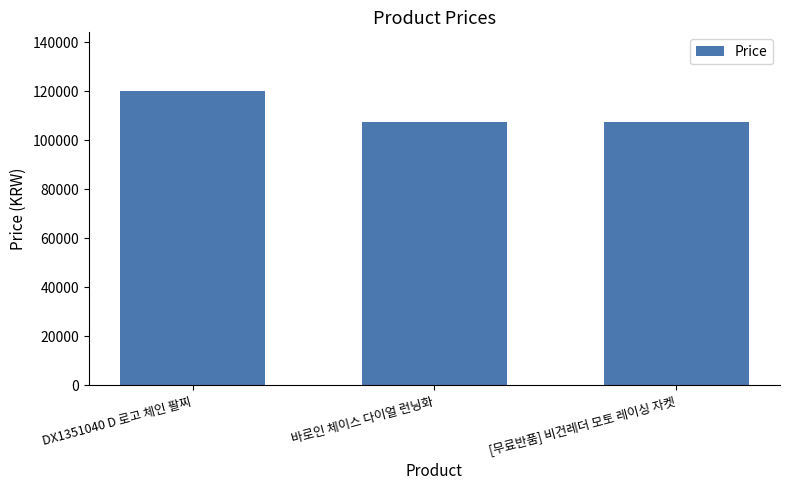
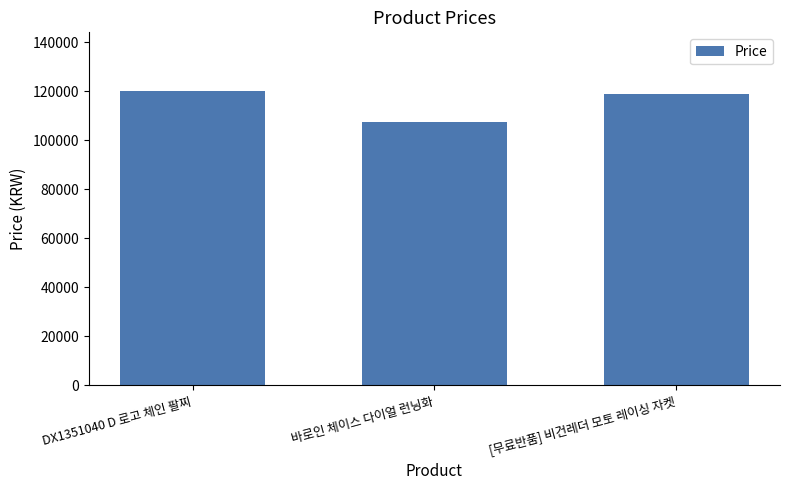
  {
    "DX1351040 D 로고 체인 팔찌": 120000,
    "바로인 체이스 다이얼 런닝화": 108000,
-   "[무료반품] 비건레더 모토 레이싱 자켓": 107000
+   "[무료반품] 비건레더 모토 레이싱 자켓": 119000
  }
